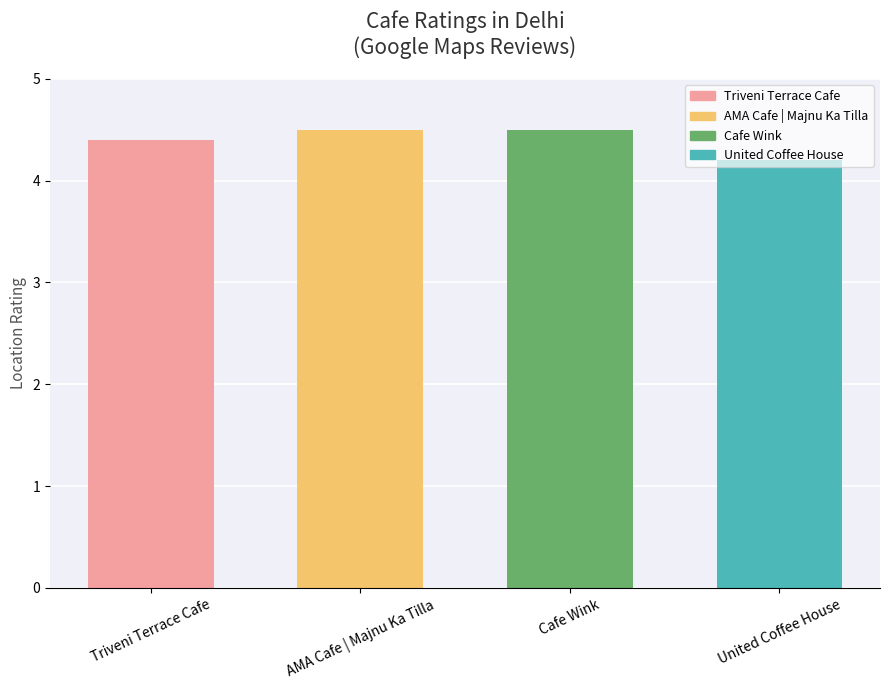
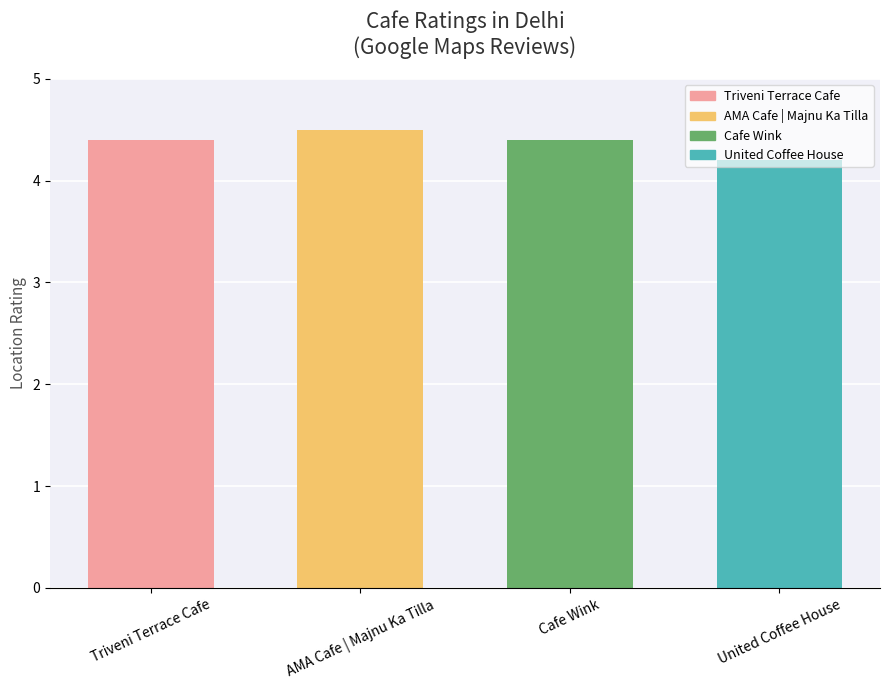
  {
    "AMA Cafe | Majnu Ka Tilla": {
      "AMA Cafe | Majnu Ka Tilla": 4.5
    },
    "Cafe Wink": {
-     "Cafe Wink": 4.5
+     "Cafe Wink": 4.4
    }
  }
